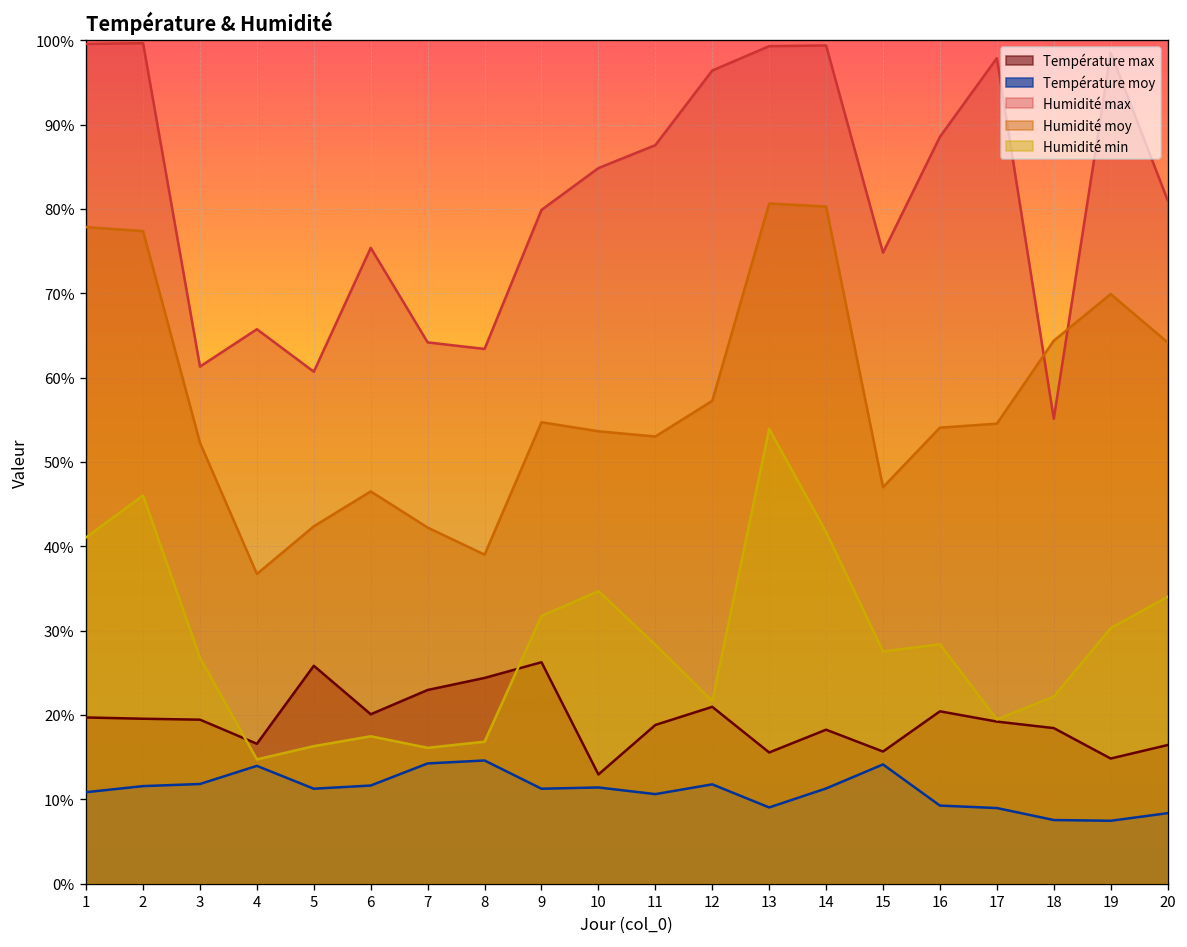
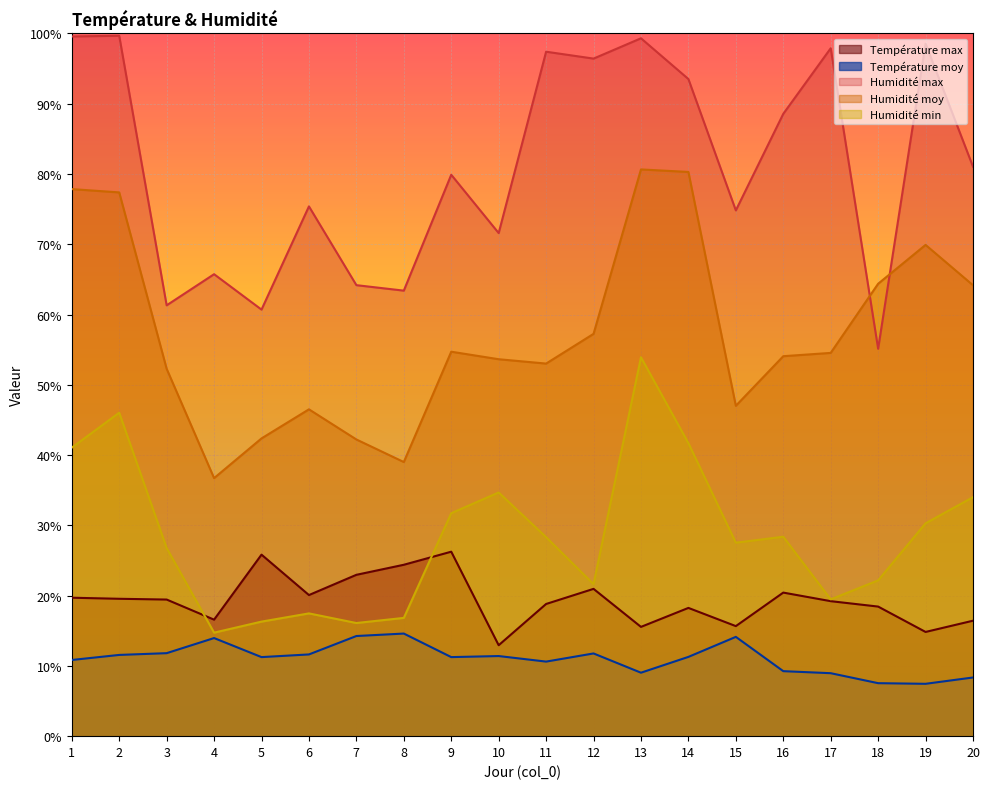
  {
    "Température max": {
      "1": "20%",
      "2": "20%",
      "3": "19%",
      "4": "17%",
      "5": "26%",
      "6": "20%",
      "7": "23%",
      "8": "24%",
      "9": "26%",
      "10": "13%",
      "11": "19%",
      "12": "21%",
      "13": "16%",
      "14": "18%",
      "15": "16%",
      "16": "20%",
      "18": "18%",
      "19": "15%",
      "20": "16%"
    },
    "Température moy": {
      "1": "11%",
      "2": "12%",
      "3": "12%",
      "4": "14%",
      "5": "11%",
      "6": "12%",
      "7": "14%",
      "8": "15%",
      "9": "11%",
      "10": "11%",
      "11": "11%",
      "12": "12%",
      "13": "9%",
      "14": "11%",
      "15": "14%",
      "16": "9%",
      "17": "9%",
      "18": "8%",
      "19": "7%",
      "20": "8%"
    },
    "Humidité max": {
      "1": "100%",
      "2": "100%",
      "3": "61%",
      "4": "66%",
      "5": "61%",
      "6": "75%",
      "7": "64%",
      "8": "63%",
      "9": "80%",
-     "10": "85%",
-     "11": "88%",
+     "10": "72%",
+     "11": "97%",
      "12": "96%",
      "13": "99%",
-     "14": "99%",
+     "14": "94%",
      "15": "75%",
      "16": "89%",
      "17": "98%",
      "18": "55%",
      "20": "81%"
    }
  }
